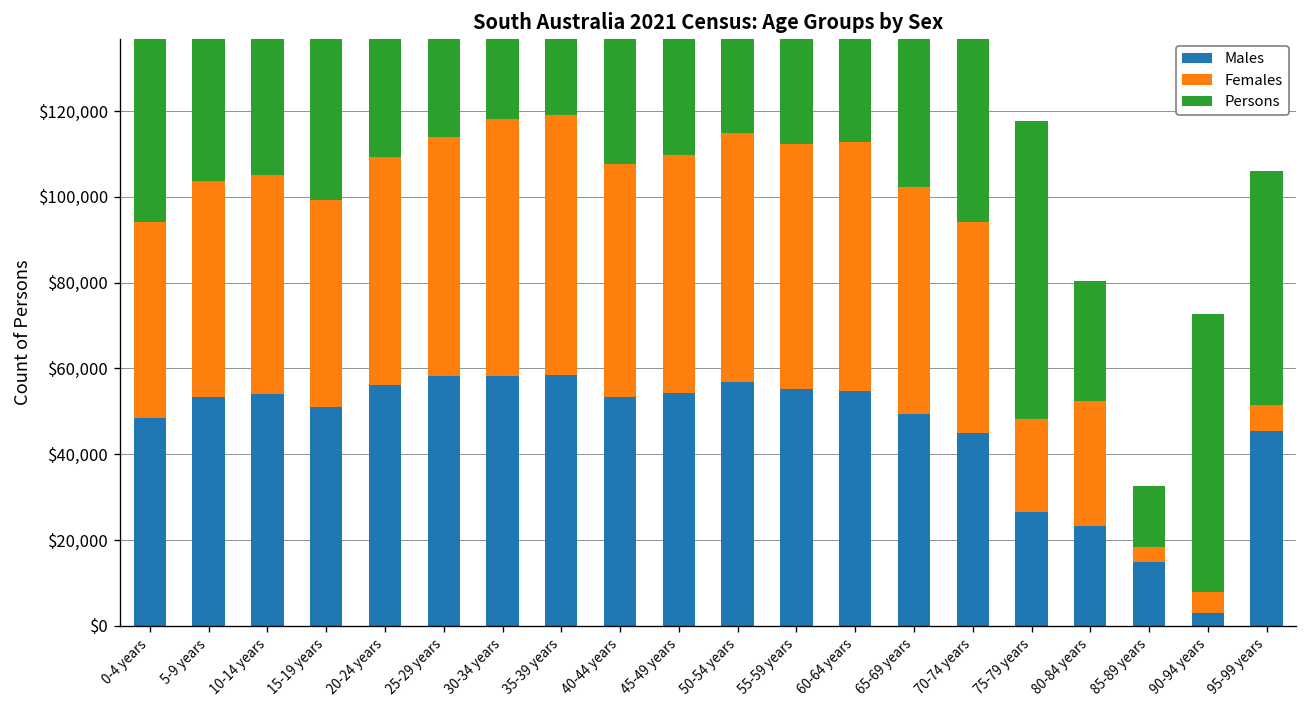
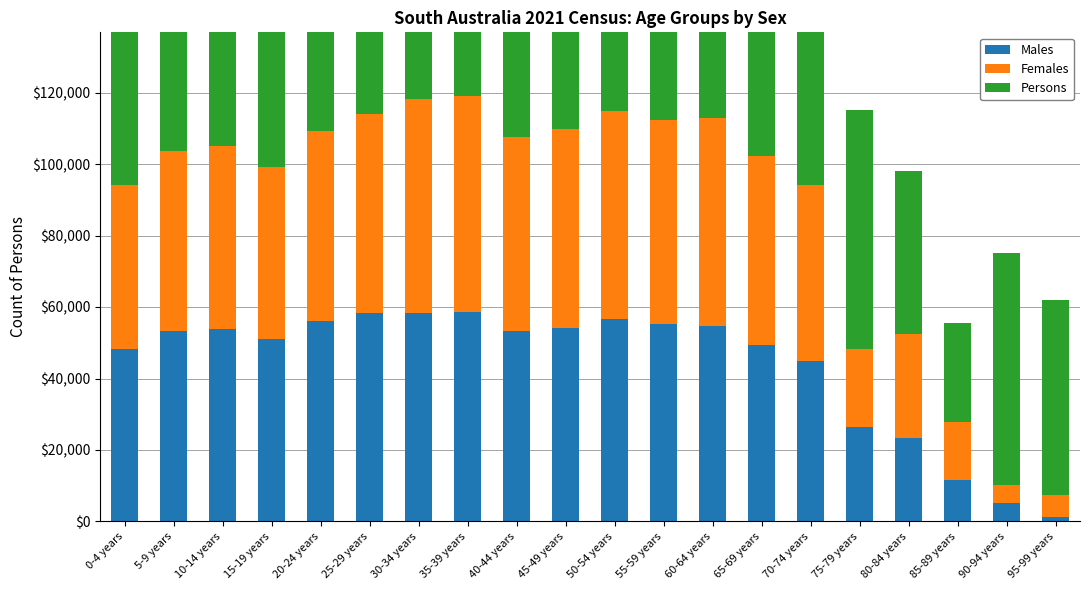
  {
    "Males": {
      "0-4 years": "$48,000",
      "5-9 years": "$53,000",
      "10-14 years": "$54,000",
      "15-19 years": "$51,000",
      "20-24 years": "$56,000",
      "25-29 years": "$58,000",
      "30-34 years": "$58,000",
      "35-39 years": "$59,000",
      "40-44 years": "$53,000",
      "45-49 years": "$54,000",
      "50-54 years": "$57,000",
      "55-59 years": "$55,000",
      "60-64 years": "$55,000",
      "65-69 years": "$49,000",
      "70-74 years": "$45,000",
      "75-79 years": "$26,000",
      "80-84 years": "$23,000",
-     "85-89 years": "$15,000",
-     "90-94 years": "$3,000",
-     "95-99 years": "$45,000"
+     "85-89 years": "$12,000",
+     "90-94 years": "$5,000",
+     "95-99 years": "$1,000"
    },
    "Females": {
      "0-4 years": "$46,000",
      "5-9 years": "$50,000",
      "10-14 years": "$51,000",
      "15-19 years": "$48,000",
      "20-24 years": "$53,000",
      "25-29 years": "$56,000",
      "30-34 years": "$60,000",
      "35-39 years": "$60,000",
      "40-44 years": "$54,000",
      "45-49 years": "$55,000",
      "50-54 years": "$58,000",
      "55-59 years": "$57,000",
      "60-64 years": "$58,000",
      "65-69 years": "$53,000",
      "70-74 years": "$49,000",
      "75-79 years": "$22,000",
      "80-84 years": "$29,000",
-     "85-89 years": "$4,000",
+     "85-89 years": "$16,000",
      "90-94 years": "$5,000",
      "95-99 years": "$6,000"
    },
    "Persons": {
-     "75-79 years": "$69,000",
-     "80-84 years": "$28,000",
-     "85-89 years": "$14,000",
+     "75-79 years": "$67,000",
+     "80-84 years": "$46,000",
+     "85-89 years": "$28,000",
      "90-94 years": "$65,000",
      "95-99 years": "$54,000"
    }
  }
